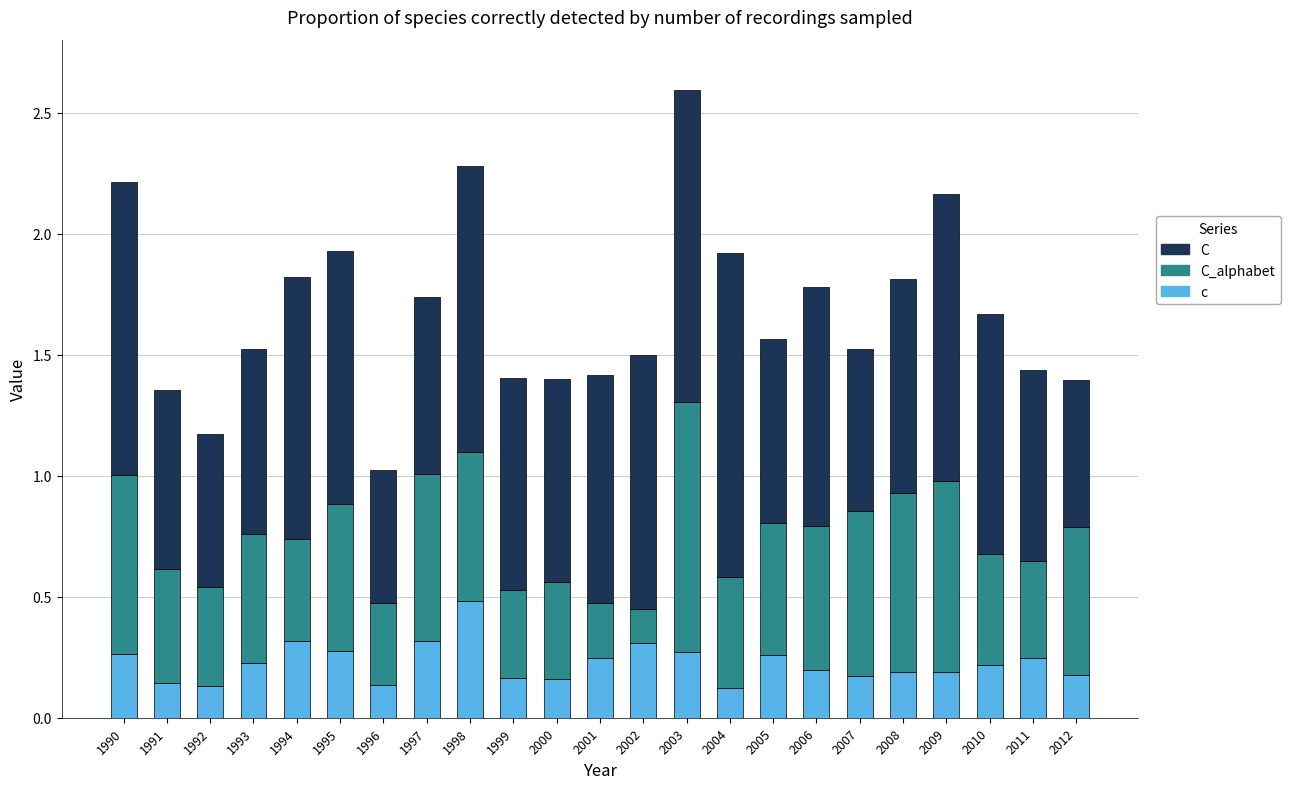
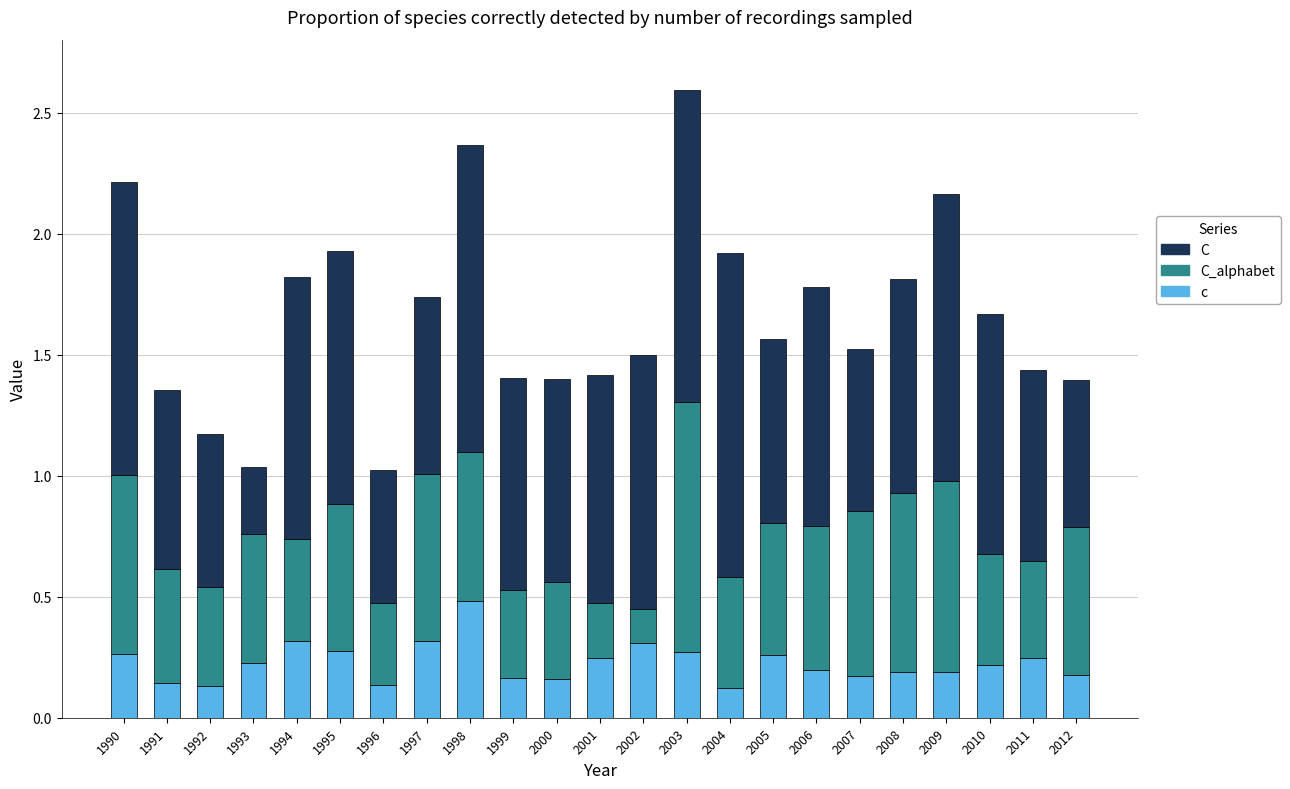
  {
    "c": {
      "1990": 0.26,
      "1991": 0.15,
      "1992": 0.13,
      "1993": 0.23,
      "1994": 0.32,
      "1995": 0.27,
      "1996": 0.13,
      "1997": 0.32,
      "1998": 0.48,
      "1999": 0.16,
      "2000": 0.16,
      "2001": 0.25,
      "2002": 0.31,
      "2003": 0.27,
      "2004": 0.12,
      "2005": 0.26,
      "2006": 0.20,
      "2007": 0.17,
      "2008": 0.19,
      "2009": 0.19,
      "2010": 0.22,
      "2011": 0.25,
      "2012": 0.18
    },
    "C_alphabet": {
      "1990": 0.74,
      "1991": 0.47,
      "1992": 0.41,
      "1993": 0.53,
      "1994": 0.42,
      "1995": 0.61,
      "1996": 0.34,
      "1997": 0.69,
      "1998": 0.62,
      "1999": 0.37,
      "2000": 0.40,
      "2001": 0.23,
      "2002": 0.14,
      "2003": 1.04,
      "2004": 0.46,
      "2005": 0.54,
      "2006": 0.60,
      "2007": 0.68,
      "2008": 0.74,
      "2009": 0.79,
      "2010": 0.46,
      "2011": 0.40,
      "2012": 0.61
    },
    "C": {
      "1990": 1.21,
      "1991": 0.74,
      "1992": 0.64,
-     "1993": 0.76,
+     "1993": 0.28,
      "1994": 1.08,
      "1995": 1.05,
      "1996": 0.55,
      "1997": 0.73,
-     "1998": 1.18,
+     "1998": 1.27,
      "1999": 0.88,
      "2000": 0.84,
      "2001": 0.94,
      "2002": 1.05,
      "2003": 1.29,
      "2004": 1.34,
      "2005": 0.76,
      "2006": 0.99,
      "2007": 0.67,
      "2008": 0.89,
      "2009": 1.19,
      "2010": 0.99,
      "2011": 0.79,
      "2012": 0.61
    }
  }
